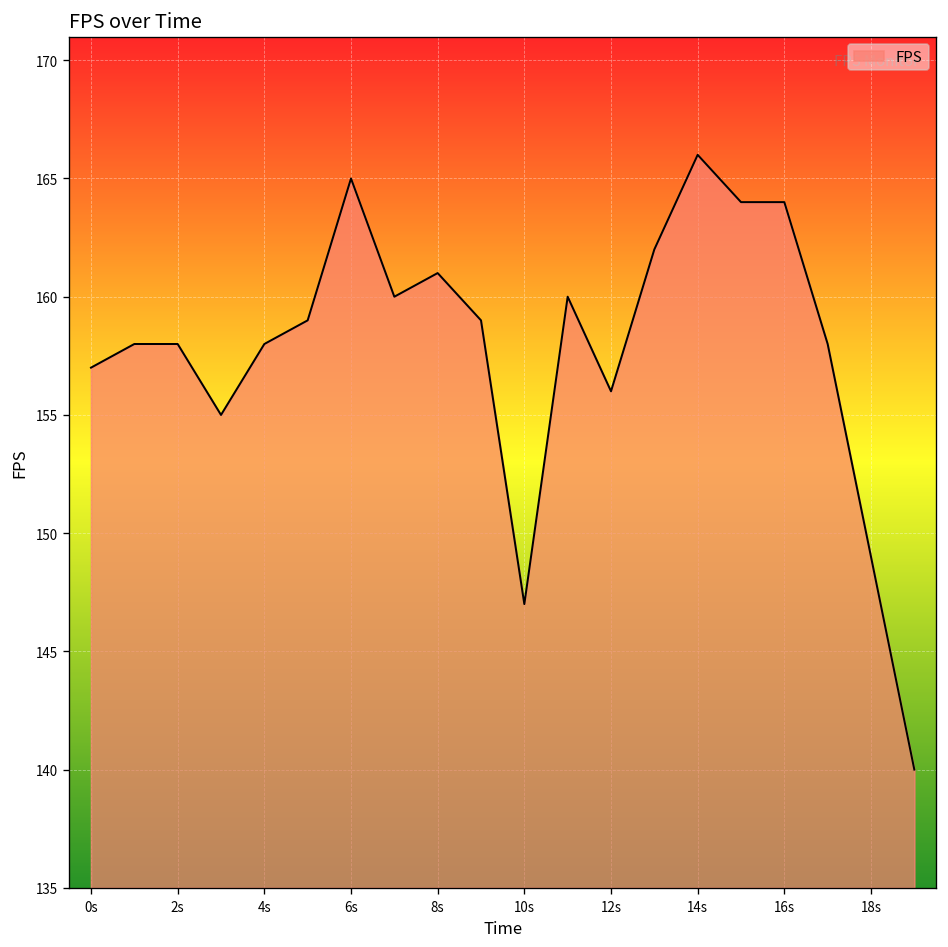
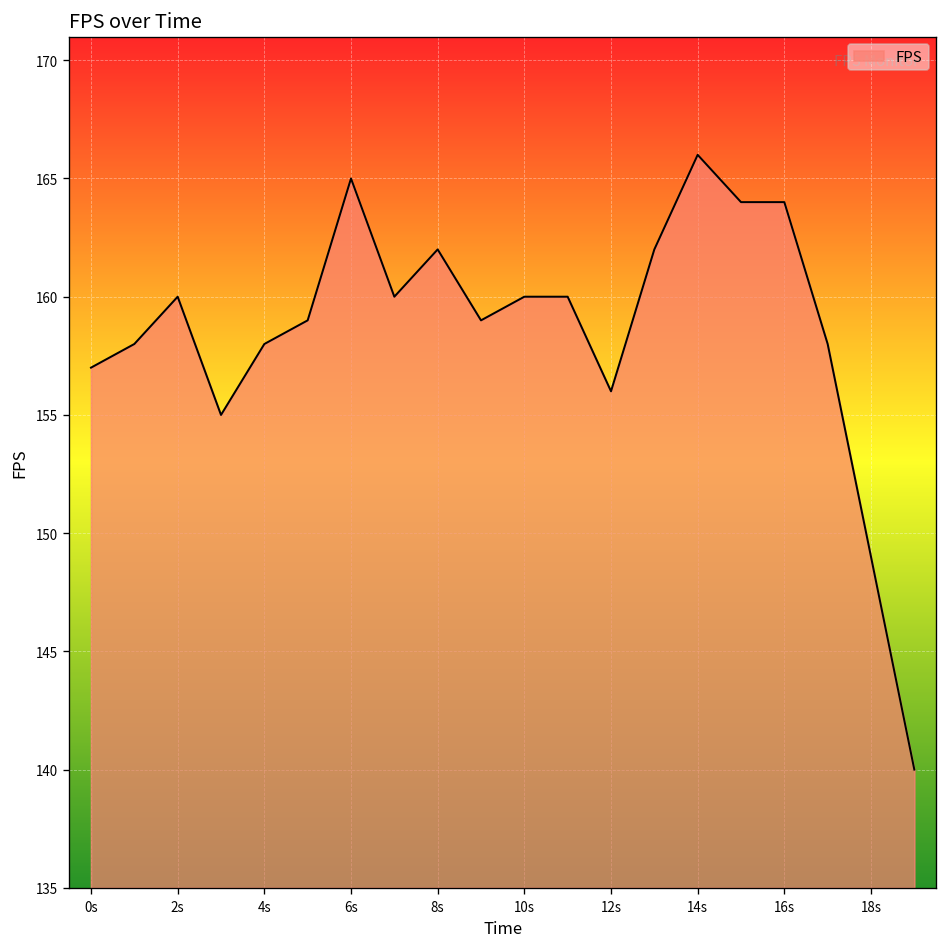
  {
    "0s": 157,
-   "2s": 158,
+   "2s": 160,
    "4s": 158,
    "6s": 165,
-   "8s": 161,
-   "10s": 147,
+   "8s": 162,
+   "10s": 160,
    "12s": 156,
    "14s": 166,
    "16s": 164,
    "18s": 149
  }
